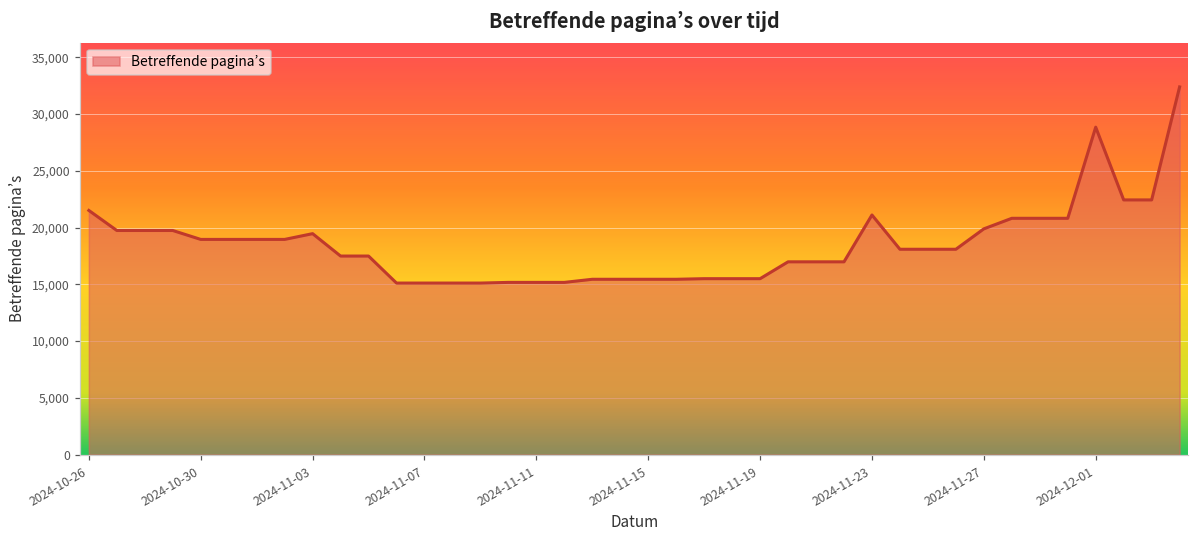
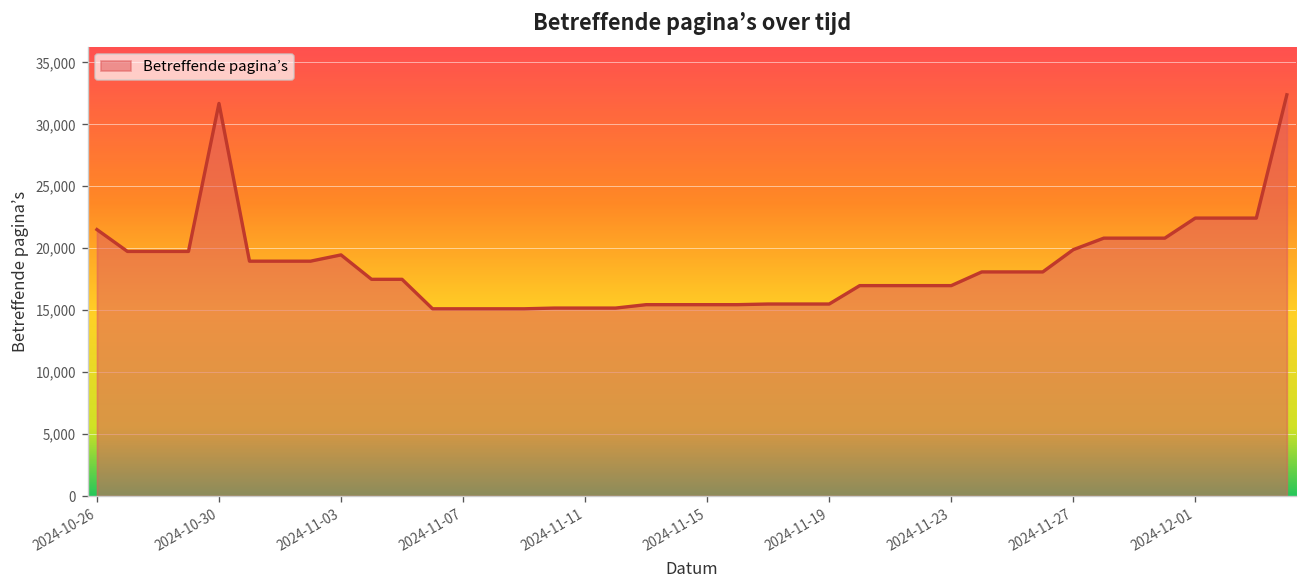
  {
    "2024-10-26": "21,500",
-   "2024-10-30": "19,000",
+   "2024-10-30": "31,700",
    "2024-11-03": "19,500",
    "2024-11-07": "15,100",
    "2024-11-11": "15,200",
    "2024-11-15": "15,400",
    "2024-11-19": "15,500",
-   "2024-11-23": "21,100",
+   "2024-11-23": "17,000",
    "2024-11-27": "19,900",
-   "2024-12-01": "28,800"
+   "2024-12-01": "22,400"
  }
